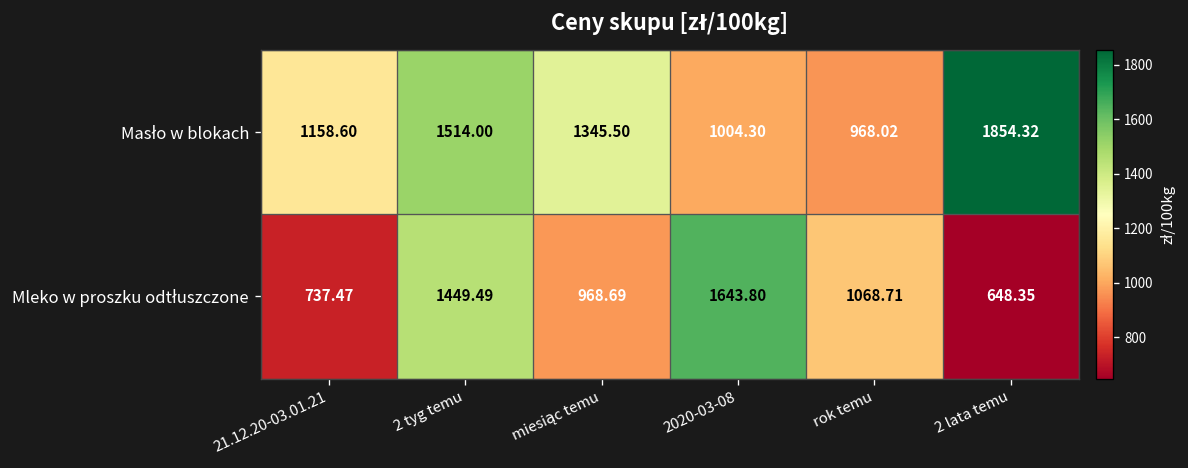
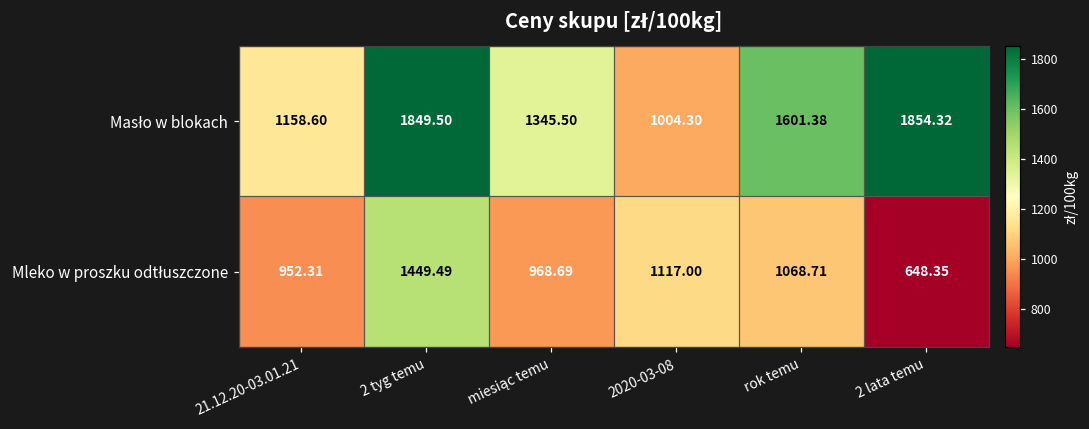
  {
    "Masło w blokach": {
      "21.12.20-03.01.21": 1158.60,
-     "2 tyg temu": 1514.00,
+     "2 tyg temu": 1849.50,
      "miesiąc temu": 1345.50,
      "2020-03-08": 1004.30,
-     "rok temu": 968.02,
+     "rok temu": 1601.38,
      "2 lata temu": 1854.32
    },
    "Mleko w proszku odtłuszczone": {
-     "21.12.20-03.01.21": 737.47,
+     "21.12.20-03.01.21": 952.31,
      "2 tyg temu": 1449.49,
      "miesiąc temu": 968.69,
-     "2020-03-08": 1643.80,
+     "2020-03-08": 1117.00,
      "rok temu": 1068.71,
      "2 lata temu": 648.35
    }
  }
